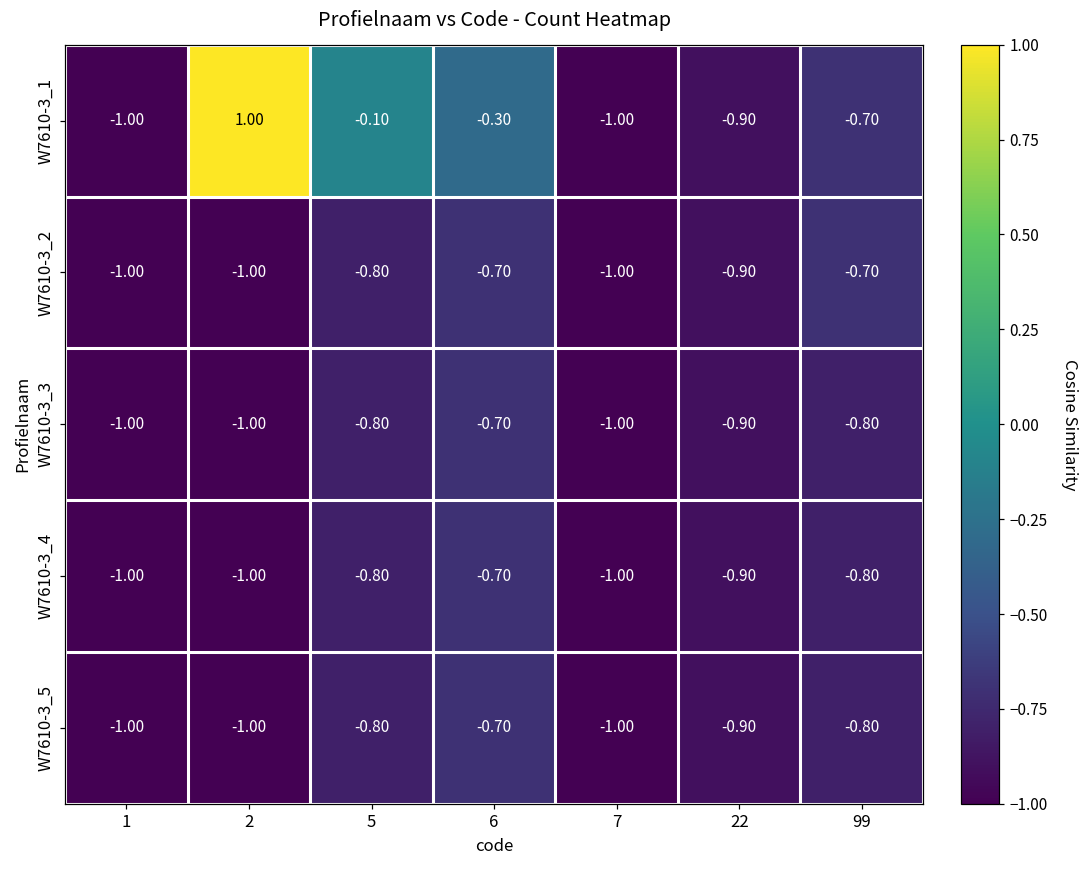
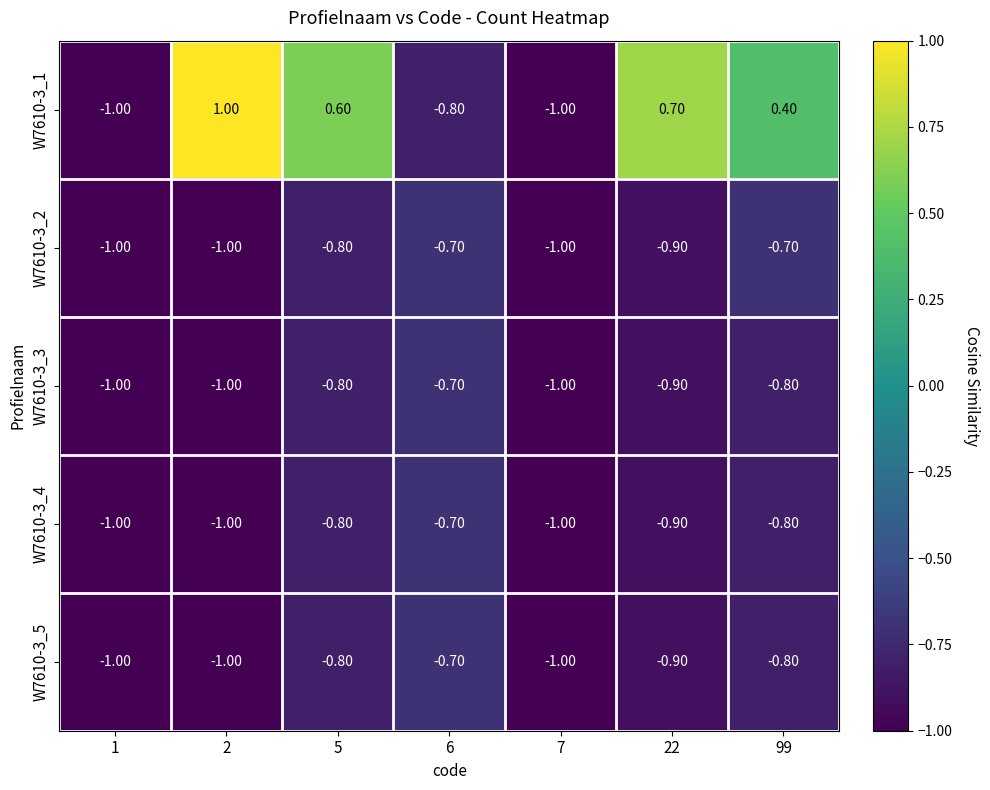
  {
    "W7610-3_1": {
      "1": -1.00,
      "2": 1.00,
-     "5": -0.10,
-     "6": -0.30,
+     "5": 0.60,
+     "6": -0.80,
      "7": -1.00,
-     "22": -0.90,
-     "99": -0.70
+     "22": 0.70,
+     "99": 0.40
    },
    "W7610-3_2": {
      "1": -1.00,
      "2": -1.00,
      "5": -0.80,
      "6": -0.70,
      "7": -1.00,
      "22": -0.90,
      "99": -0.70
    },
    "W7610-3_3": {
      "1": -1.00,
      "2": -1.00,
      "5": -0.80,
      "6": -0.70,
      "7": -1.00,
      "22": -0.90,
      "99": -0.80
    },
    "W7610-3_4": {
      "1": -1.00,
      "2": -1.00,
      "5": -0.80,
      "6": -0.70,
      "7": -1.00,
      "22": -0.90,
      "99": -0.80
    },
    "W7610-3_5": {
      "1": -1.00,
      "2": -1.00,
      "5": -0.80,
      "6": -0.70,
      "7": -1.00,
      "22": -0.90,
      "99": -0.80
    }
  }
